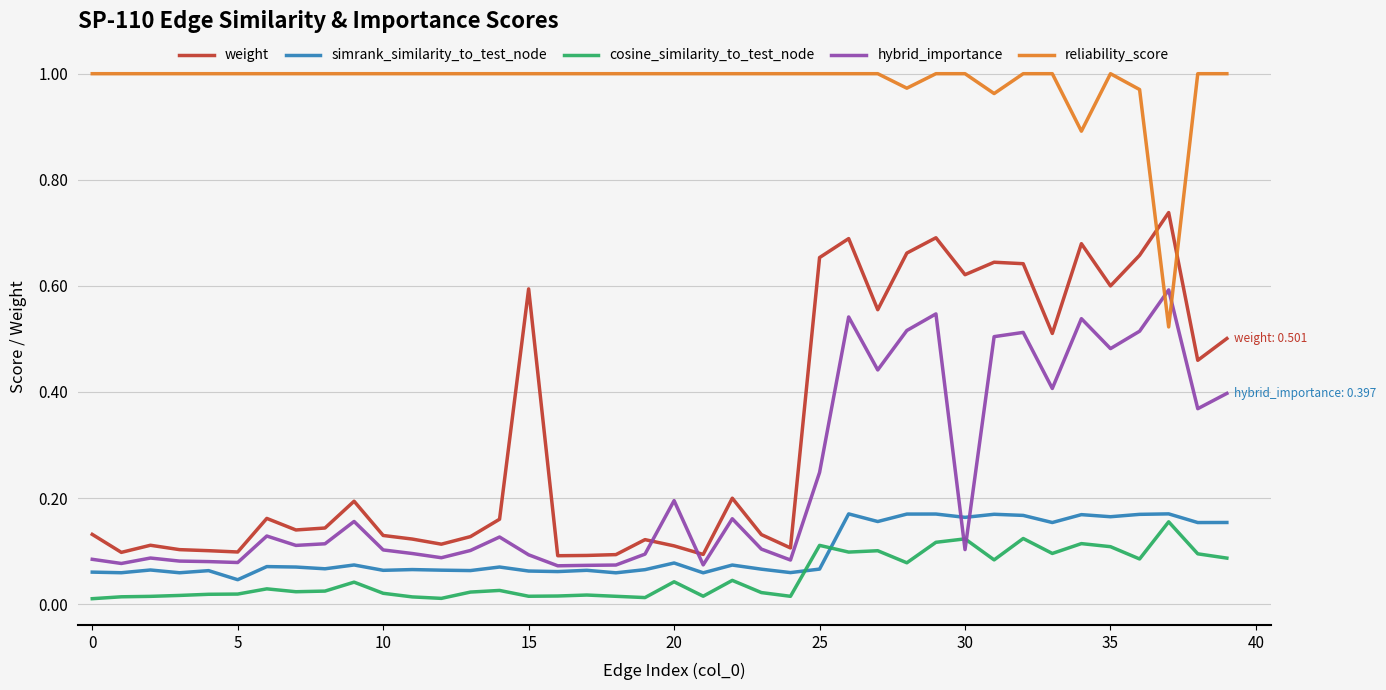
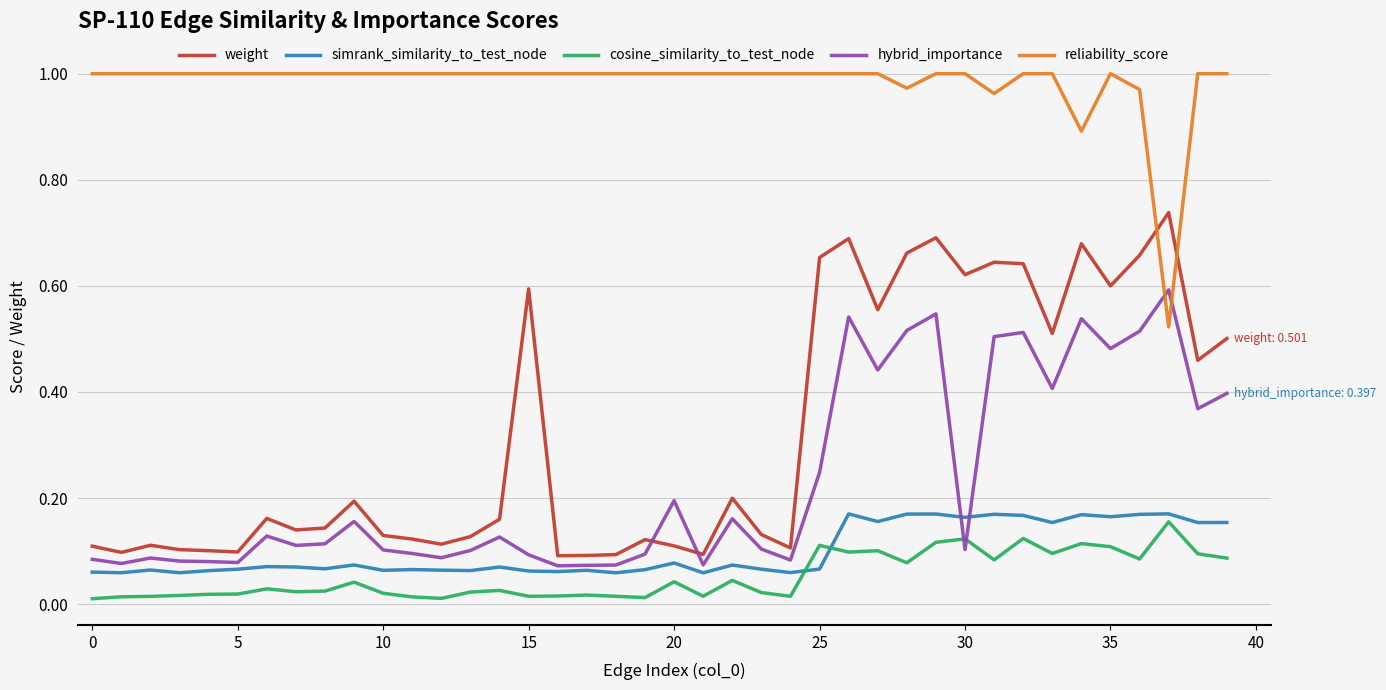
  {
    "weight": {
-     "0": 0.13,
+     "0": 0.11,
      "5": 0.10,
      "10": 0.13,
      "15": 0.59,
      "20": 0.11,
      "25": 0.65,
      "30": 0.62,
      "35": 0.60
    },
    "simrank_similarity_to_test_node": {
      "0": 0.06,
-     "5": 0.05,
+     "5": 0.07,
      "10": 0.06,
      "15": 0.06,
      "20": 0.08,
      "25": 0.07,
      "30": 0.16,
      "35": 0.16
    },
    "cosine_similarity_to_test_node": {
      "0": 0.01,
      "5": 0.02,
      "10": 0.02,
      "15": 0.01,
      "20": 0.04,
      "25": 0.11,
      "30": 0.12,
      "35": 0.11
    },
    "hybrid_importance": {
      "0": 0.08,
      "5": 0.08,
      "10": 0.10,
      "15": 0.09,
      "20": 0.20,
      "25": 0.25,
      "30": 0.10,
      "35": 0.48
    },
    "reliability_score": {
      "0": 1.00,
      "5": 1.00,
      "10": 1.00,
      "15": 1.00,
      "20": 1.00,
      "25": 1.00,
      "30": 1.00,
      "35": 1.00
    }
  }
